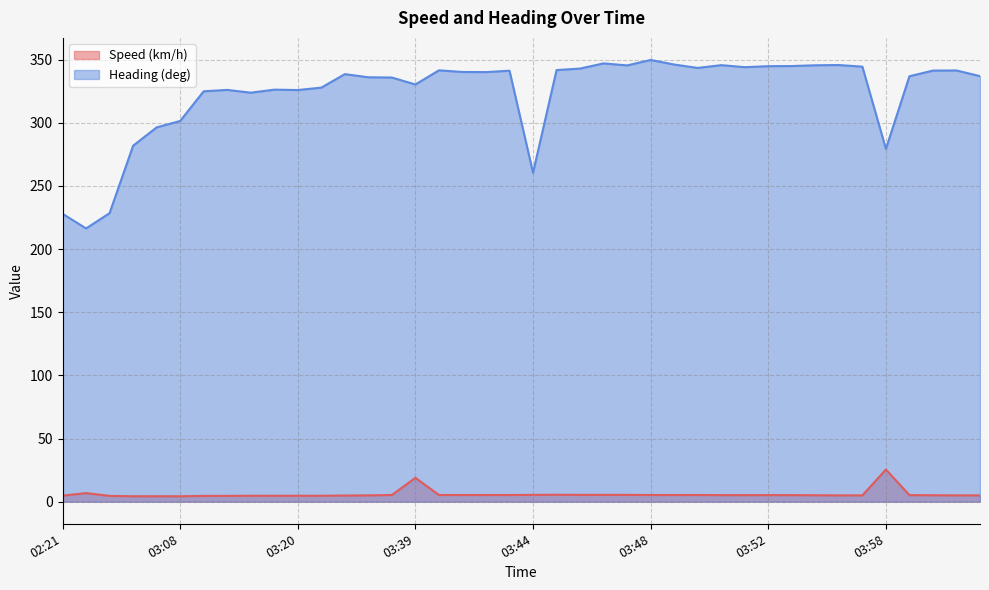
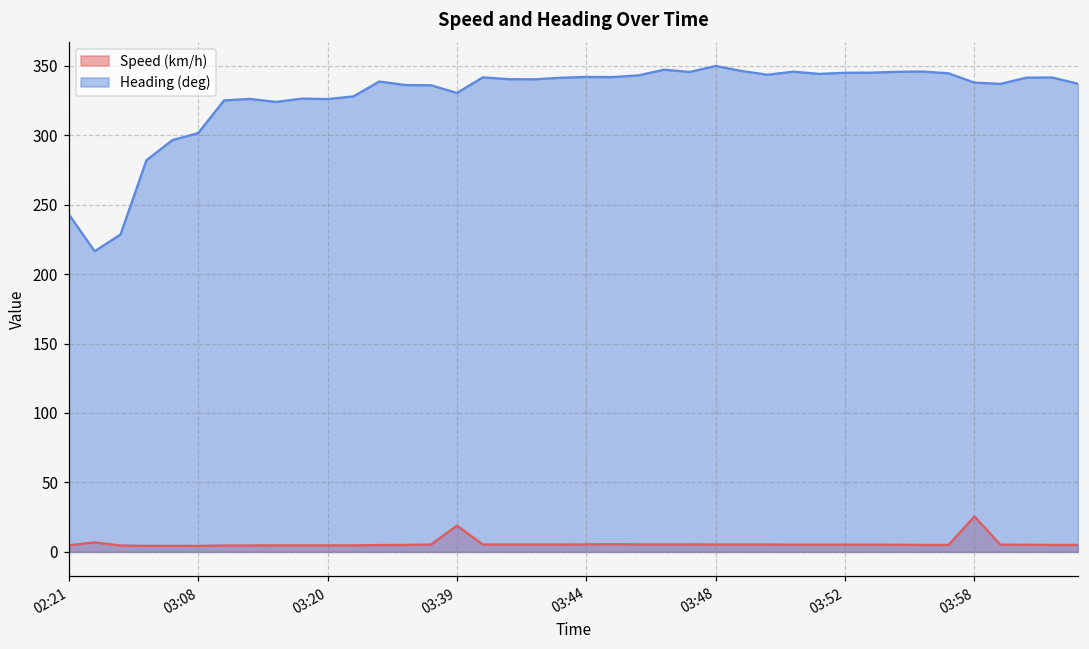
  {
    "Speed (km/h)": {
      "02:21": 5,
      "03:08": 4,
      "03:39": 19,
      "03:44": 5,
      "03:58": 26
    },
    "Heading (deg)": {
-     "02:21": 228,
+     "02:21": 243,
      "03:08": 302,
      "03:39": 330,
-     "03:44": 261,
-     "03:58": 279
+     "03:44": 342,
+     "03:58": 338
    }
  }
